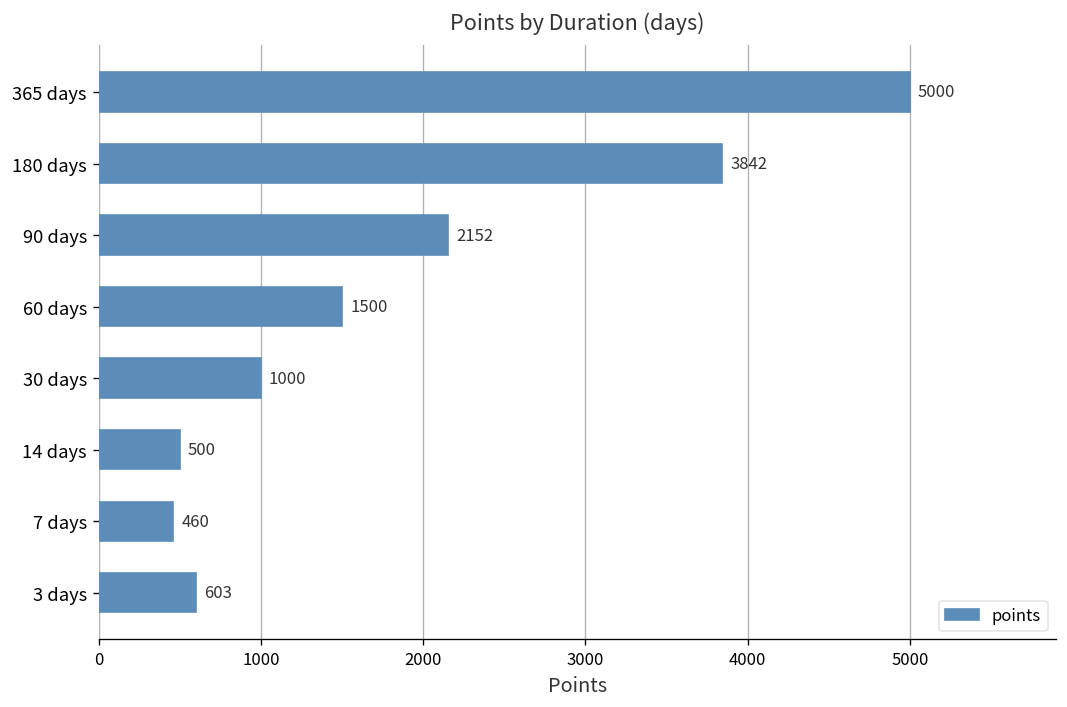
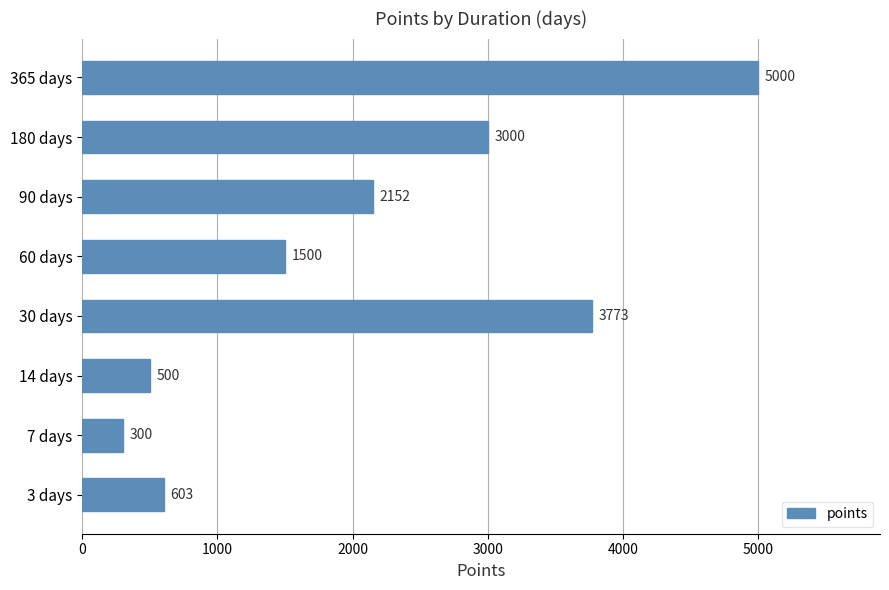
  {
    "365 days": 5000,
-   "180 days": 3842,
+   "180 days": 3000,
    "90 days": 2152,
    "60 days": 1500,
-   "30 days": 1000,
+   "30 days": 3773,
    "14 days": 500,
-   "7 days": 460,
+   "7 days": 300,
    "3 days": 603
  }
